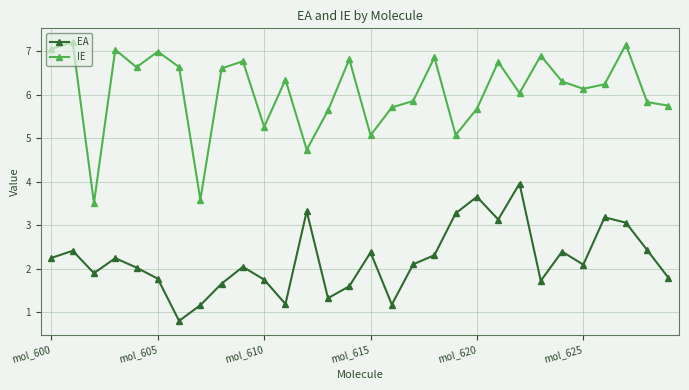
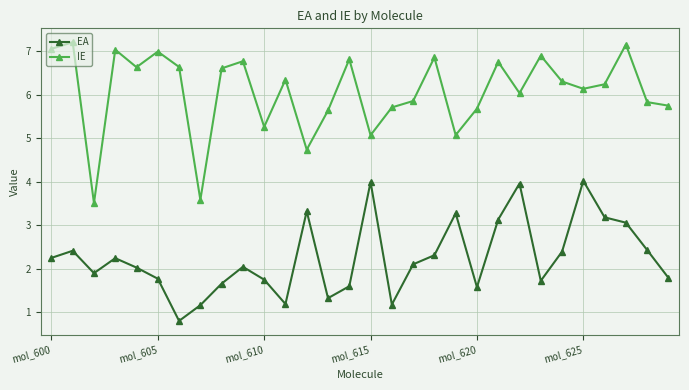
  {
    "EA": {
      "mol_600": 2.3,
      "mol_605": 1.8,
      "mol_610": 1.8,
-     "mol_615": 2.4,
-     "mol_620": 3.7,
-     "mol_625": 2.1
+     "mol_615": 4.0,
+     "mol_620": 1.6,
+     "mol_625": 4.0
    },
    "IE": {
      "mol_605": 7.0,
      "mol_610": 5.3,
      "mol_615": 5.1,
      "mol_620": 5.7,
      "mol_625": 6.1
    }
  }
